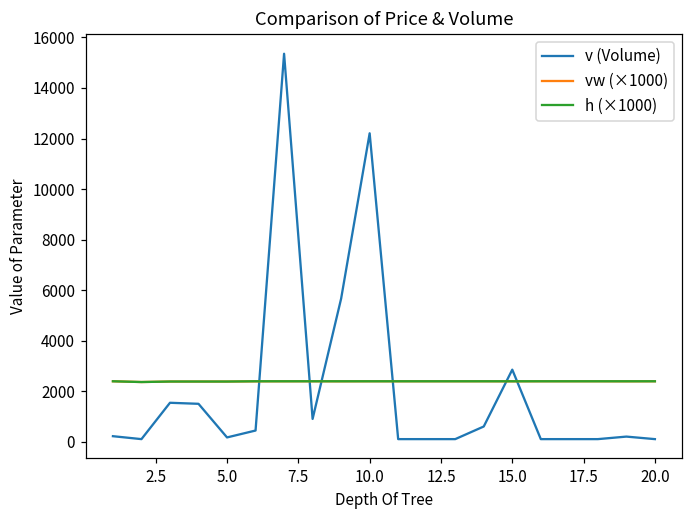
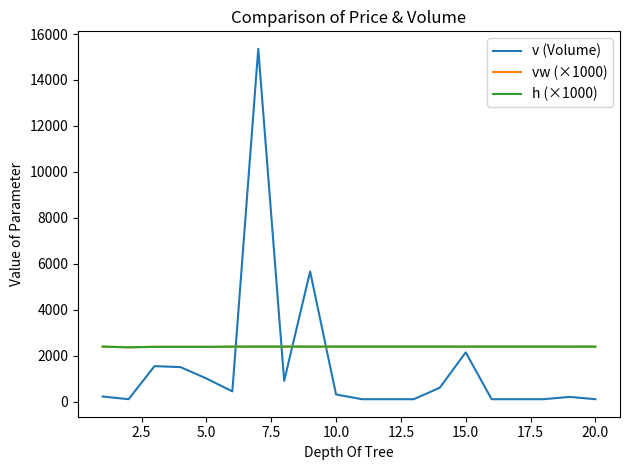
  {
    "v (Volume)": {
-     "5.0": 200,
-     "10.0": 12200,
-     "15.0": 2900,
+     "5.0": 1000,
+     "10.0": 300,
+     "15.0": 2100,
      "20.0": 100
    },
    "h (×1000)": {
      "5.0": 2400,
      "10.0": 2400,
      "15.0": 2400,
      "20.0": 2400
    }
  }
